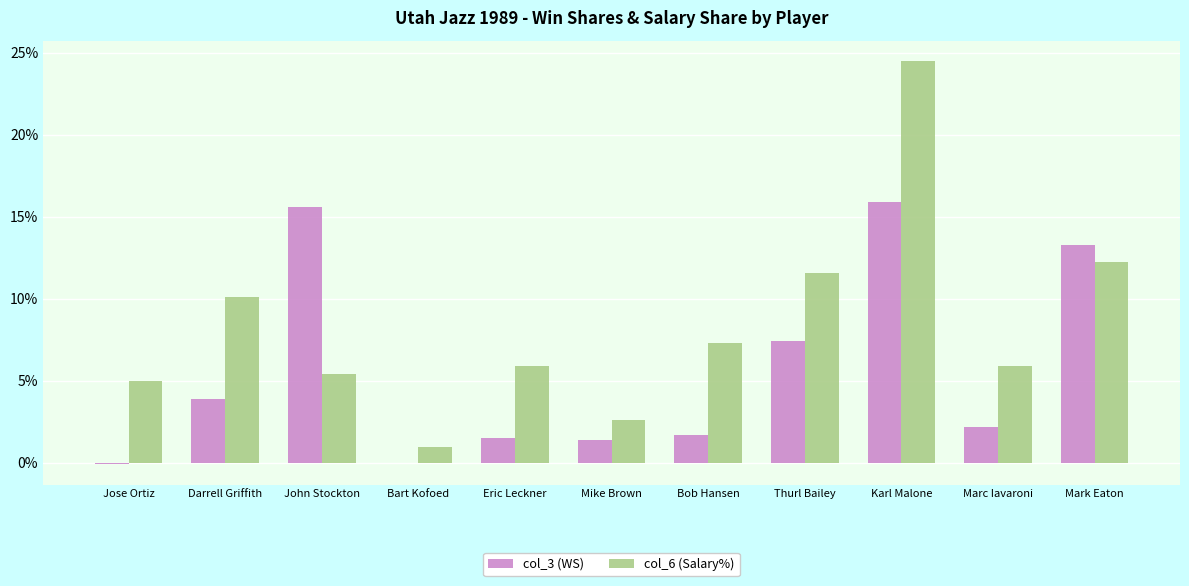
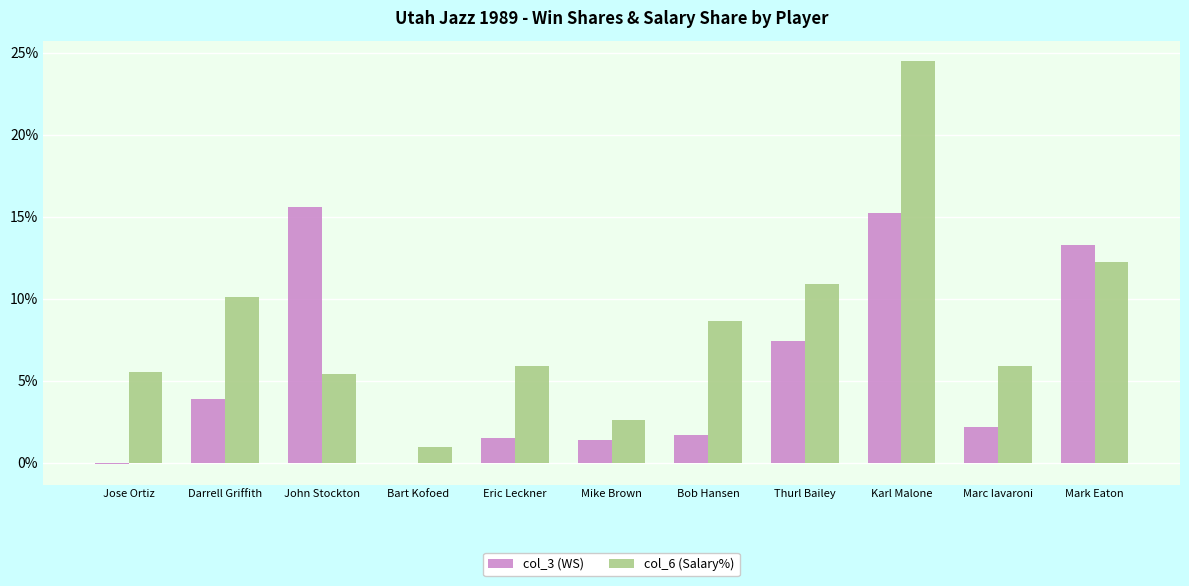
  {
    "col_3 (WS)": {
      "Darrell Griffith": "3.9%",
      "John Stockton": "15.6%",
      "Bart Kofoed": "0.0%",
      "Eric Leckner": "1.5%",
      "Mike Brown": "1.4%",
      "Bob Hansen": "1.7%",
      "Thurl Bailey": "7.4%",
-     "Karl Malone": "15.9%",
+     "Karl Malone": "15.2%",
      "Marc Iavaroni": "2.2%",
      "Mark Eaton": "13.3%"
    },
    "col_6 (Salary%)": {
-     "Jose Ortiz": "5.0%",
+     "Jose Ortiz": "5.5%",
      "Darrell Griffith": "10.1%",
      "John Stockton": "5.4%",
      "Bart Kofoed": "1.0%",
      "Eric Leckner": "5.9%",
      "Mike Brown": "2.6%",
-     "Bob Hansen": "7.3%",
-     "Thurl Bailey": "11.6%",
+     "Bob Hansen": "8.6%",
+     "Thurl Bailey": "10.9%",
      "Karl Malone": "24.5%",
      "Marc Iavaroni": "5.9%",
      "Mark Eaton": "12.3%"
    }
  }
